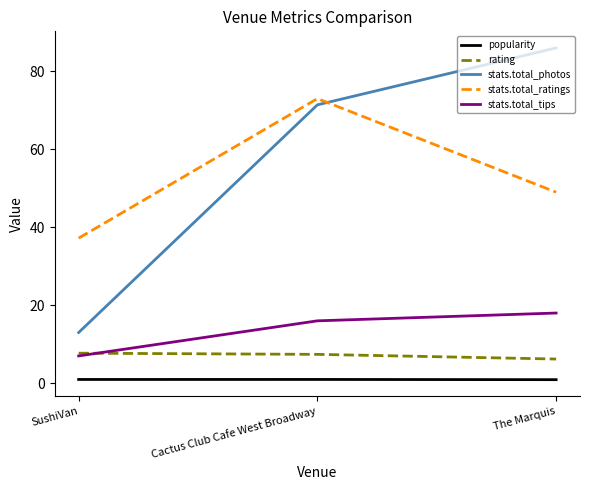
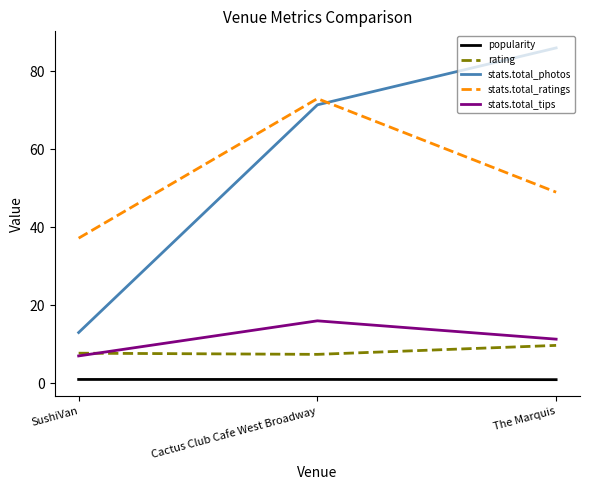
  {
    "popularity": {
      "SushiVan": 1,
      "Cactus Club Cafe West Broadway": 1,
      "The Marquis": 1
    },
    "rating": {
      "SushiVan": 8,
      "Cactus Club Cafe West Broadway": 7,
-     "The Marquis": 6
+     "The Marquis": 10
    },
    "stats.total_photos": {
      "SushiVan": 13,
      "Cactus Club Cafe West Broadway": 71
    },
    "stats.total_ratings": {
      "SushiVan": 37,
      "Cactus Club Cafe West Broadway": 73,
      "The Marquis": 49
    },
    "stats.total_tips": {
      "SushiVan": 7,
      "Cactus Club Cafe West Broadway": 16,
-     "The Marquis": 18
+     "The Marquis": 11
    }
  }
